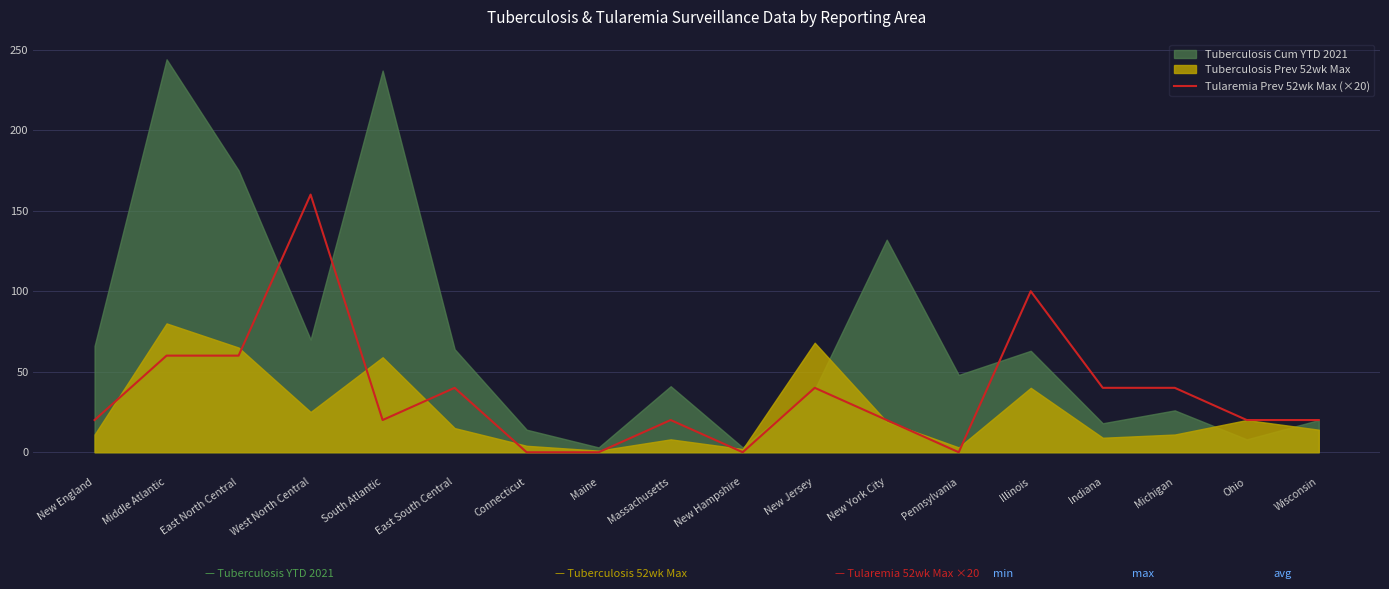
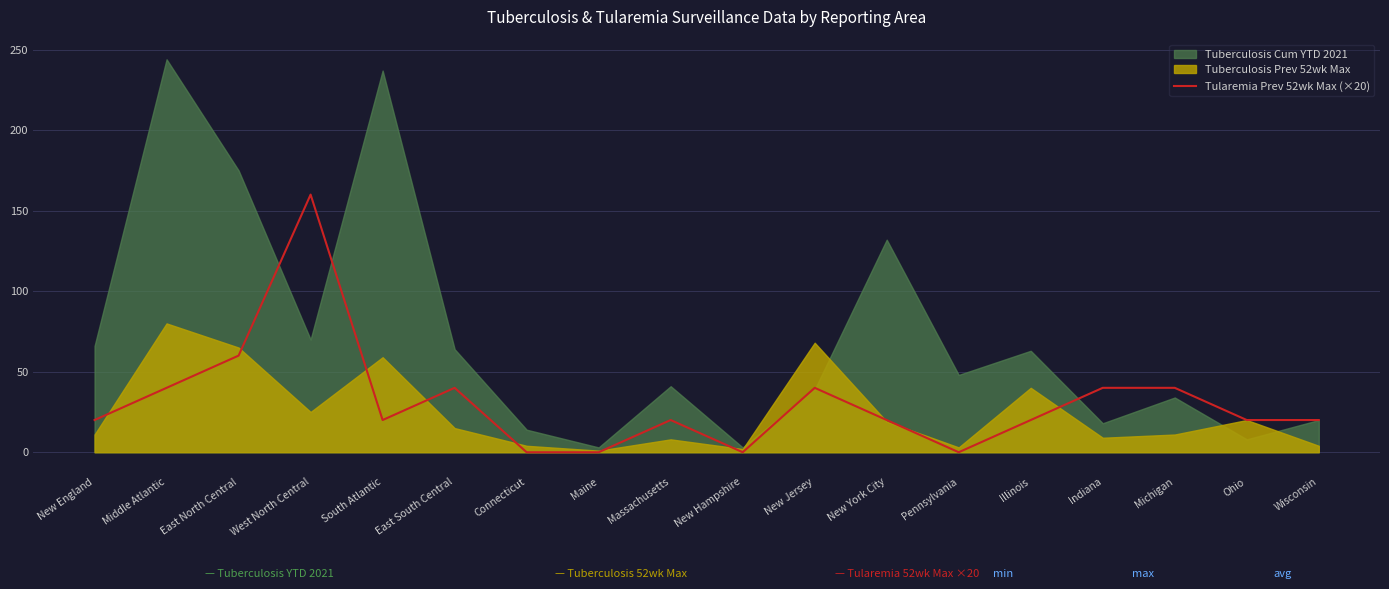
  {
    "Tularemia Prev 52wk Max (×20)": {
      "New England": 20,
-     "Middle Atlantic": 60,
+     "Middle Atlantic": 40,
      "East North Central": 60,
      "West North Central": 160,
      "South Atlantic": 20,
      "East South Central": 40,
      "Connecticut": 0,
      "Massachusetts": 20,
      "New Hampshire": 0,
      "Pennsylvania": 0,
-     "Illinois": 100,
+     "Illinois": 20,
      "Indiana": 40,
      "Michigan": 40
    },
    "Tuberculosis Cum YTD 2021": {
      "New England": 66,
      "Middle Atlantic": 244,
      "East North Central": 175,
      "West North Central": 70,
      "South Atlantic": 237,
      "East South Central": 64,
      "Connecticut": 14,
      "Maine": 3,
      "Massachusetts": 41,
      "New York City": 132,
      "Pennsylvania": 48,
      "Illinois": 63,
      "Indiana": 18,
-     "Michigan": 26,
+     "Michigan": 34,
      "Ohio": 8
    },
    "Tuberculosis Prev 52wk Max": {
      "New England": 11,
      "Middle Atlantic": 80,
      "East North Central": 65,
      "West North Central": 25,
      "South Atlantic": 59,
      "East South Central": 15,
      "Connecticut": 4,
      "Massachusetts": 8,
      "New Jersey": 68,
      "Pennsylvania": 3,
      "Illinois": 40,
      "Indiana": 9,
      "Michigan": 11,
-     "Wisconsin": 14
+     "Wisconsin": 4
    }
  }
